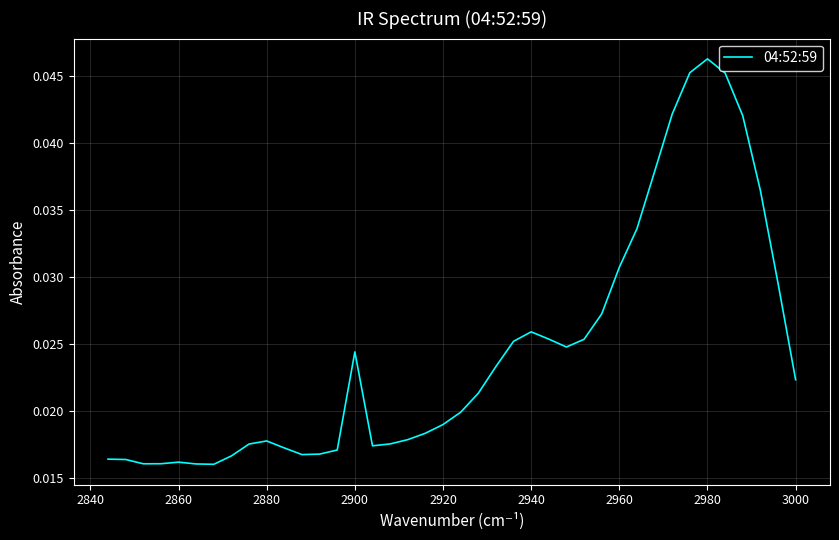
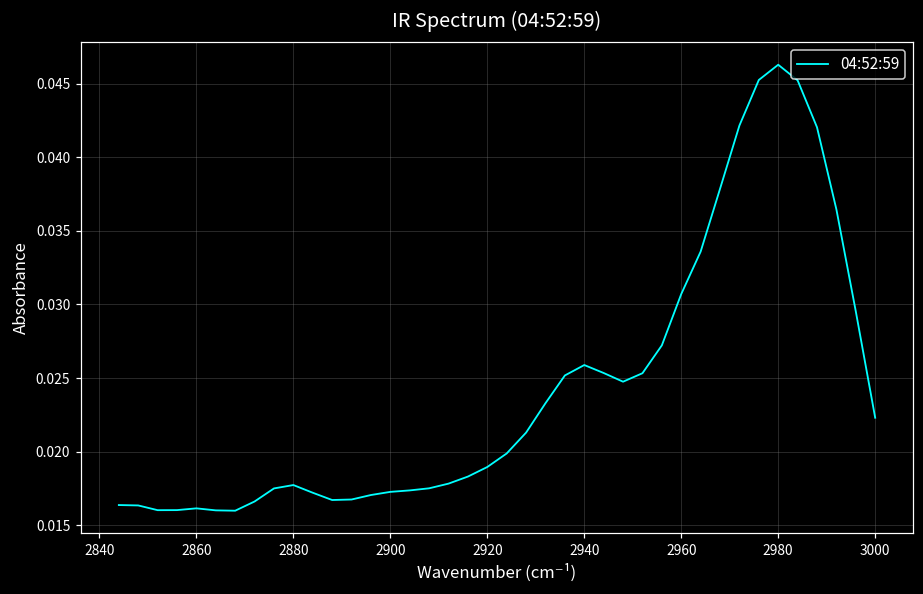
  {
    "2860": 0.0162,
    "2880": 0.0177,
-   "2900": 0.0244,
+   "2900": 0.0173,
    "2920": 0.0190,
    "2940": 0.0259,
    "2960": 0.0307,
    "2980": 0.0463,
    "3000": 0.0223
  }
